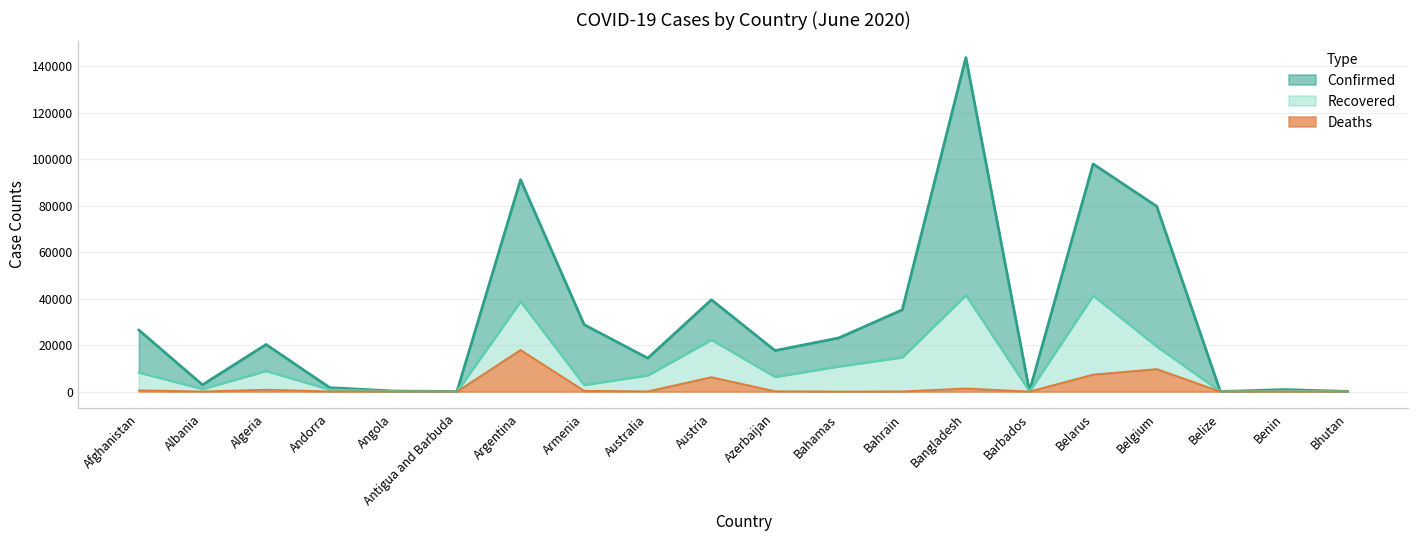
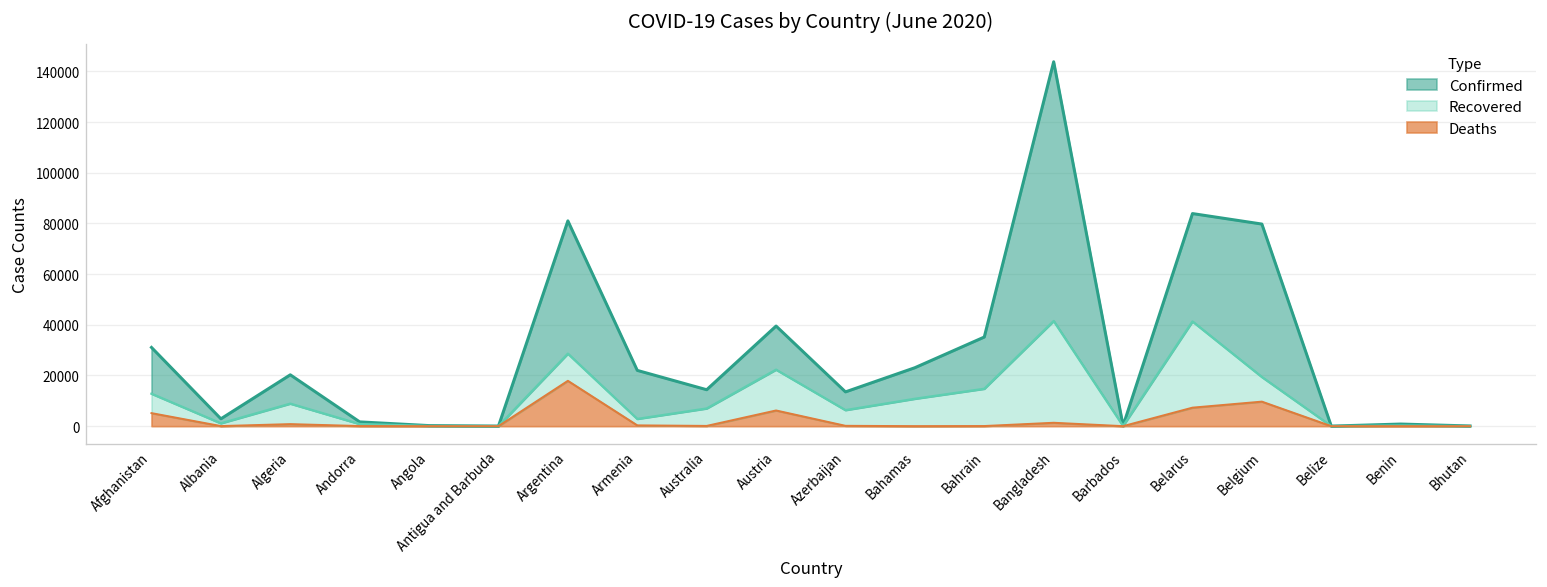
  {
    "Deaths": {
-     "Afghanistan": 1000,
+     "Afghanistan": 5000,
      "Algeria": 1000,
      "Argentina": 18000,
      "Armenia": 0,
      "Australia": 0,
      "Austria": 6000,
      "Azerbaijan": 0,
      "Bahamas": 0,
      "Bahrain": 0,
      "Bangladesh": 1000,
      "Belarus": 7000,
      "Belgium": 10000
    },
    "Recovered": {
      "Afghanistan": 8000,
      "Algeria": 8000,
-     "Argentina": 21000,
+     "Argentina": 11000,
      "Armenia": 3000,
      "Australia": 7000,
      "Austria": 16000,
      "Azerbaijan": 6000,
      "Bahamas": 11000,
      "Bahrain": 15000,
      "Bangladesh": 40000,
      "Belarus": 34000,
      "Belgium": 10000
    },
    "Confirmed": {
      "Afghanistan": 18000,
      "Albania": 2000,
      "Algeria": 11000,
      "Argentina": 52000,
-     "Armenia": 26000,
+     "Armenia": 19000,
      "Australia": 7000,
      "Austria": 17000,
-     "Azerbaijan": 11000,
+     "Azerbaijan": 7000,
      "Bahamas": 12000,
      "Bahrain": 20000,
      "Bangladesh": 102000,
-     "Belarus": 57000,
+     "Belarus": 43000,
      "Belgium": 60000
    }
  }
